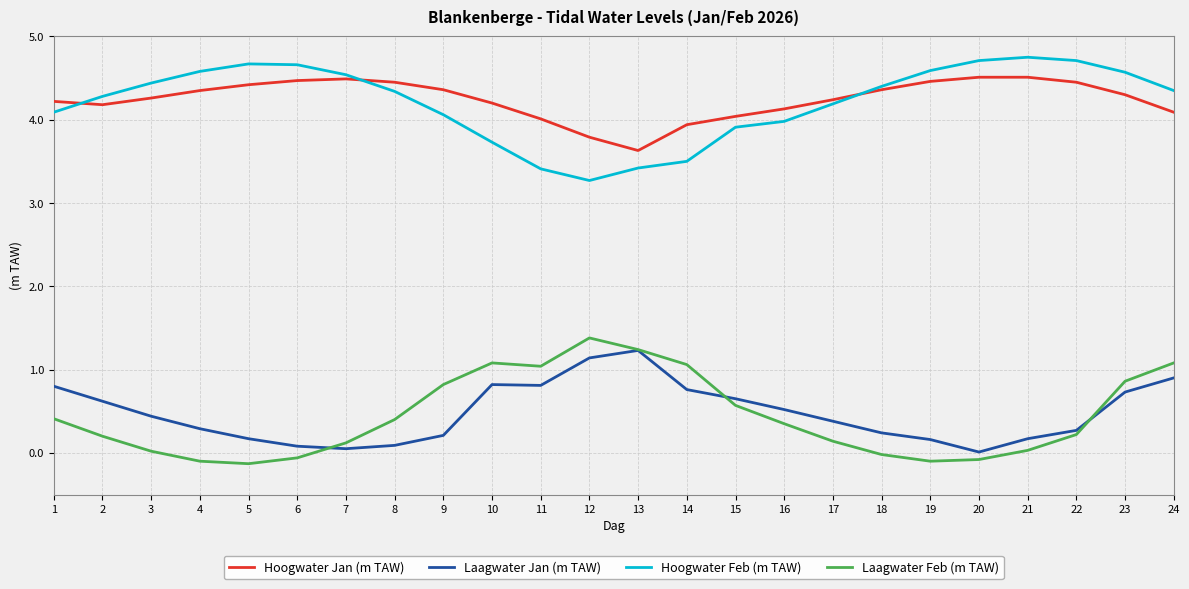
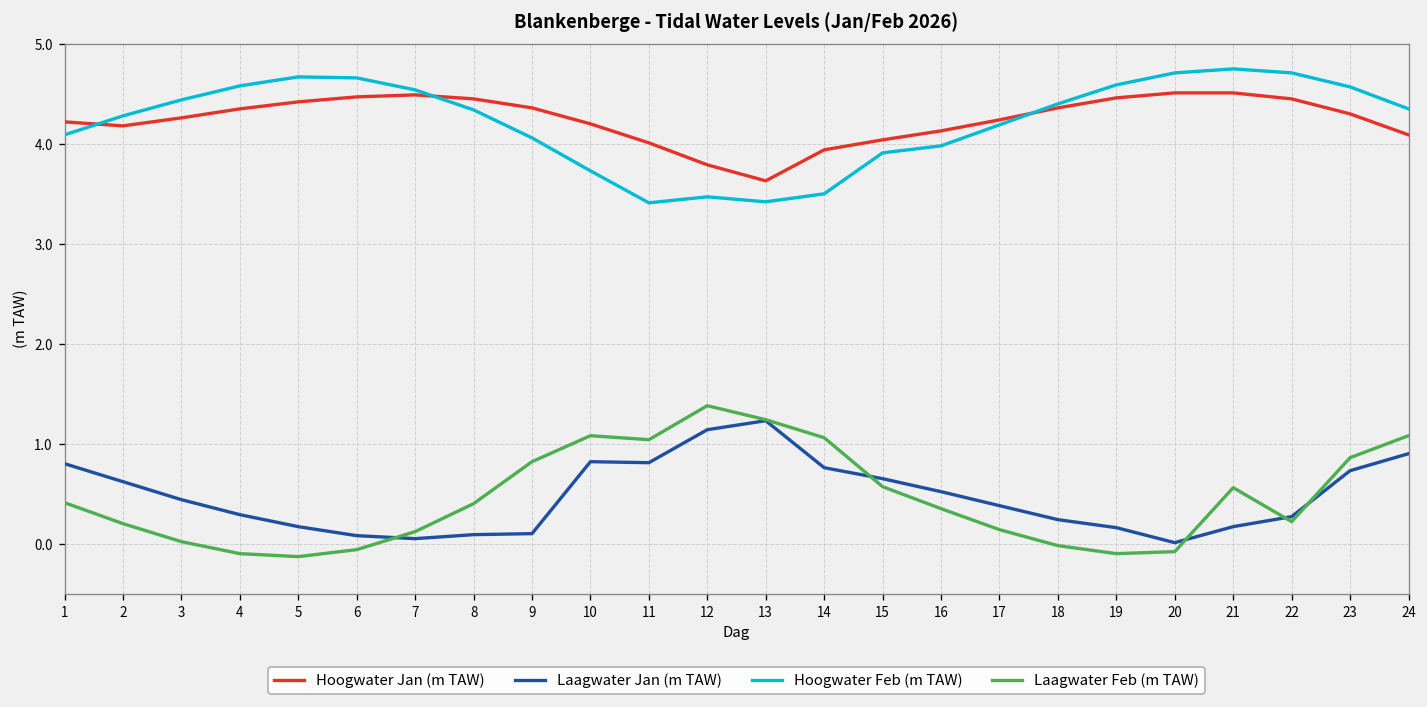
  {
    "Hoogwater Jan (m TAW)": {
      "1": 4.2,
      "2": 4.2,
      "3": 4.3,
      "4": 4.4,
      "5": 4.4,
      "6": 4.5,
      "7": 4.5,
      "8": 4.5,
      "9": 4.4,
      "10": 4.2,
      "11": 4.0,
      "12": 3.8,
      "13": 3.6,
      "14": 3.9,
      "15": 4.0,
      "16": 4.1,
      "17": 4.2,
      "18": 4.4,
      "19": 4.5,
      "20": 4.5,
      "21": 4.5,
      "22": 4.5,
      "23": 4.3,
      "24": 4.1
    },
    "Laagwater Jan (m TAW)": {
      "1": 0.8,
      "2": 0.6,
      "3": 0.4,
      "4": 0.3,
      "5": 0.2,
      "6": 0.1,
      "7": 0.1,
      "8": 0.1,
-     "9": 0.2,
+     "9": 0.1,
      "10": 0.8,
      "11": 0.8,
      "12": 1.1,
      "14": 0.8,
      "15": 0.7,
      "16": 0.5,
      "17": 0.4,
      "18": 0.2,
      "19": 0.2,
      "20": 0.0,
      "21": 0.2,
      "22": 0.3,
      "23": 0.7,
      "24": 0.9
    },
    "Hoogwater Feb (m TAW)": {
      "1": 4.1,
      "2": 4.3,
      "3": 4.4,
      "4": 4.6,
      "5": 4.7,
      "6": 4.7,
      "7": 4.5,
      "8": 4.3,
      "9": 4.1,
      "10": 3.7,
      "11": 3.4,
-     "12": 3.3,
+     "12": 3.5,
      "13": 3.4,
      "14": 3.5,
      "15": 3.9,
      "16": 4.0,
      "17": 4.2,
      "18": 4.4,
      "19": 4.6,
      "20": 4.7,
      "21": 4.8,
      "22": 4.7,
      "23": 4.6,
      "24": 4.4
    },
    "Laagwater Feb (m TAW)": {
      "1": 0.4,
      "2": 0.2,
      "3": 0.0,
      "4": -0.1,
      "5": -0.1,
      "6": -0.1,
      "7": 0.1,
      "8": 0.4,
      "9": 0.8,
      "10": 1.1,
      "11": 1.0,
      "12": 1.4,
      "14": 1.1,
      "15": 0.6,
      "16": 0.4,
      "17": 0.1,
      "18": 0.0,
      "19": -0.1,
      "20": -0.1,
-     "21": 0.0,
+     "21": 0.6,
      "22": 0.2,
      "23": 0.9,
      "24": 1.1
    }
  }
